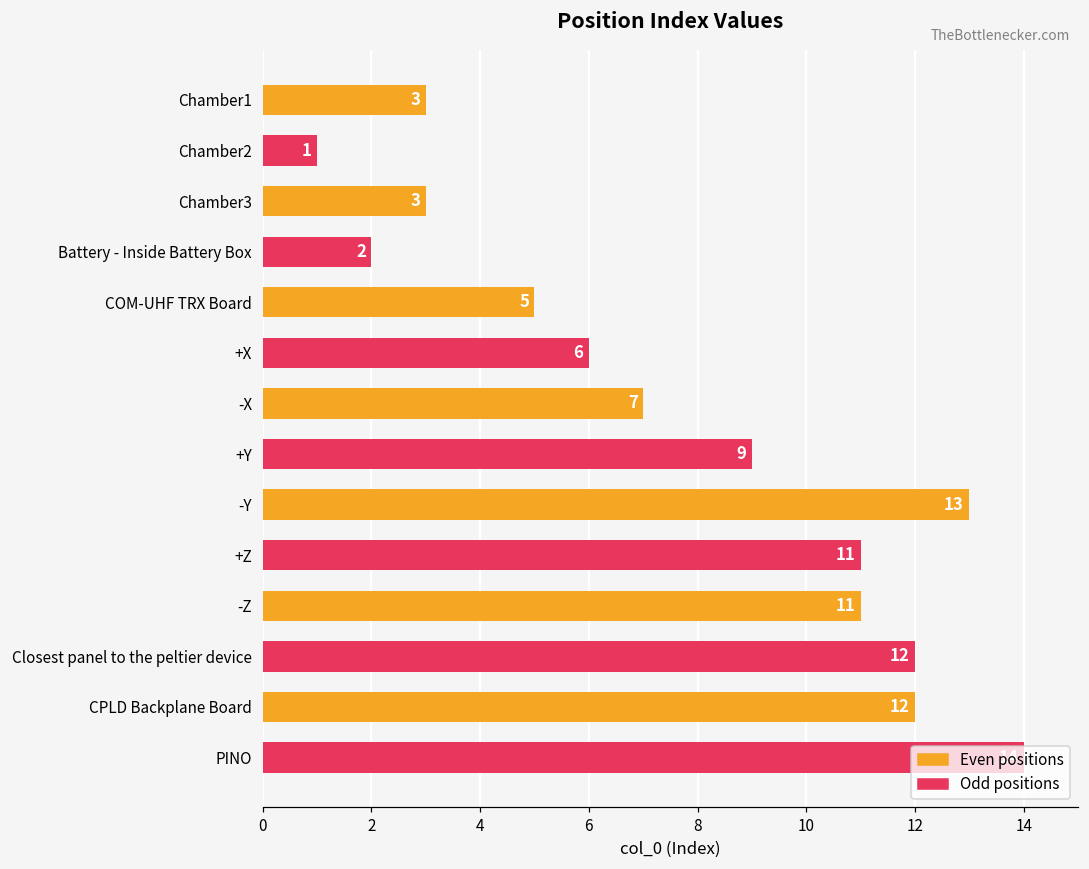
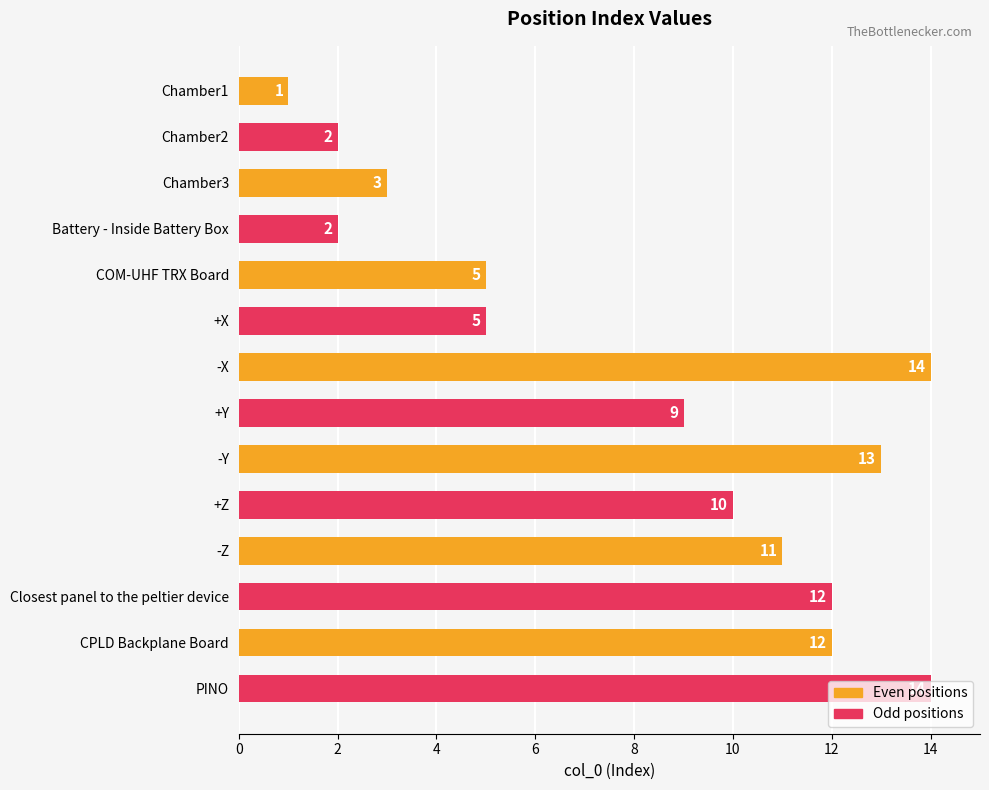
  {
-   "Chamber1": 3,
-   "Chamber2": 1,
+   "Chamber1": 1,
+   "Chamber2": 2,
    "Chamber3": 3,
    "Battery - Inside Battery Box": 2,
    "COM-UHF TRX Board": 5,
-   "+X": 6,
-   "-X": 7,
+   "+X": 5,
+   "-X": 14,
    "+Y": 9,
    "-Y": 13,
-   "+Z": 11,
+   "+Z": 10,
    "-Z": 11,
    "Closest panel to the peltier device": 12,
    "CPLD Backplane Board": 12
  }
